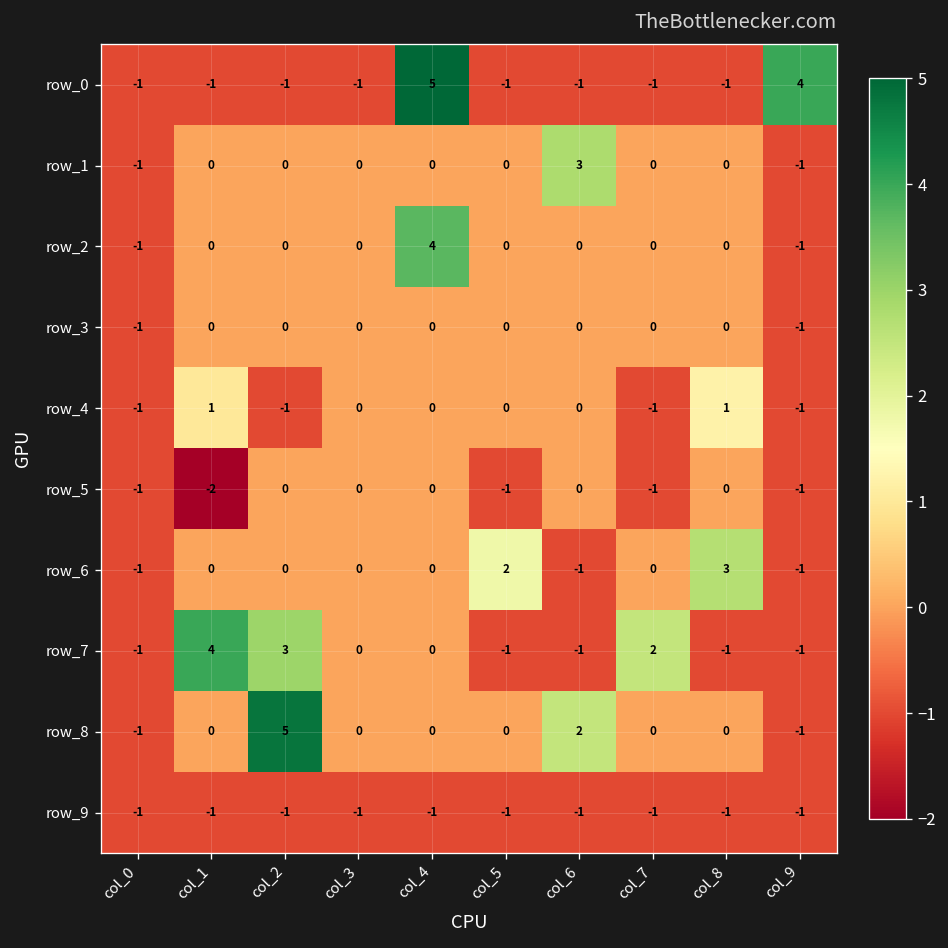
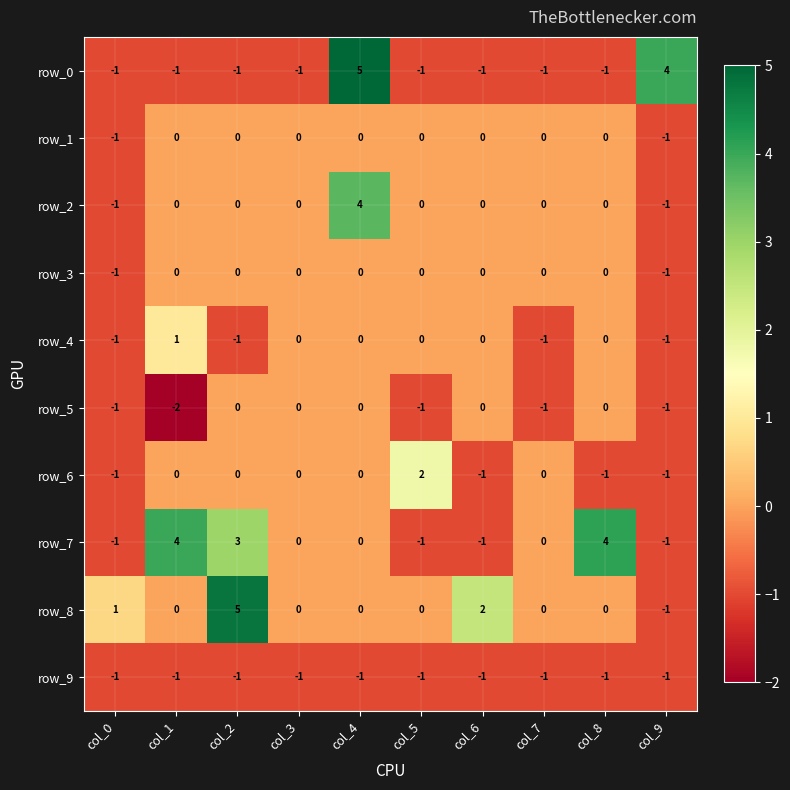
  {
    "row_0": {
      "col_0": -1,
      "col_1": -1,
      "col_2": -1,
      "col_3": -1,
      "col_4": 5,
      "col_5": -1,
      "col_6": -1,
      "col_7": -1,
      "col_8": -1,
      "col_9": 4
    },
    "row_1": {
      "col_0": -1,
      "col_1": 0,
      "col_2": 0,
      "col_3": 0,
      "col_4": 0,
      "col_5": 0,
-     "col_6": 3,
+     "col_6": 0,
      "col_7": 0,
      "col_8": 0,
      "col_9": -1
    },
    "row_2": {
      "col_0": -1,
      "col_1": 0,
      "col_2": 0,
      "col_3": 0,
      "col_4": 4,
      "col_5": 0,
      "col_6": 0,
      "col_7": 0,
      "col_8": 0,
      "col_9": -1
    },
    "row_3": {
      "col_0": -1,
      "col_1": 0,
      "col_2": 0,
      "col_3": 0,
      "col_4": 0,
      "col_5": 0,
      "col_6": 0,
      "col_7": 0,
      "col_8": 0,
      "col_9": -1
    },
    "row_4": {
      "col_0": -1,
      "col_1": 1,
      "col_2": -1,
      "col_3": 0,
      "col_4": 0,
      "col_5": 0,
      "col_6": 0,
      "col_7": -1,
-     "col_8": 1,
+     "col_8": 0,
      "col_9": -1
    },
    "row_5": {
      "col_0": -1,
      "col_1": -2,
      "col_2": 0,
      "col_3": 0,
      "col_4": 0,
      "col_5": -1,
      "col_6": 0,
      "col_7": -1,
      "col_8": 0,
      "col_9": -1
    },
    "row_6": {
      "col_0": -1,
      "col_1": 0,
      "col_2": 0,
      "col_3": 0,
      "col_4": 0,
      "col_5": 2,
      "col_6": -1,
      "col_7": 0,
-     "col_8": 3,
+     "col_8": -1,
      "col_9": -1
    },
    "row_7": {
      "col_0": -1,
      "col_1": 4,
      "col_2": 3,
      "col_3": 0,
      "col_4": 0,
      "col_5": -1,
      "col_6": -1,
-     "col_7": 2,
-     "col_8": -1,
+     "col_7": 0,
+     "col_8": 4,
      "col_9": -1
    },
    "row_8": {
-     "col_0": -1,
+     "col_0": 1,
      "col_1": 0,
      "col_2": 5,
      "col_3": 0,
      "col_4": 0,
      "col_5": 0,
      "col_6": 2,
      "col_7": 0,
      "col_8": 0,
      "col_9": -1
    },
    "row_9": {
      "col_0": -1,
      "col_1": -1,
      "col_2": -1,
      "col_3": -1,
      "col_4": -1,
      "col_5": -1,
      "col_6": -1,
      "col_7": -1,
      "col_8": -1,
      "col_9": -1
    }
  }
